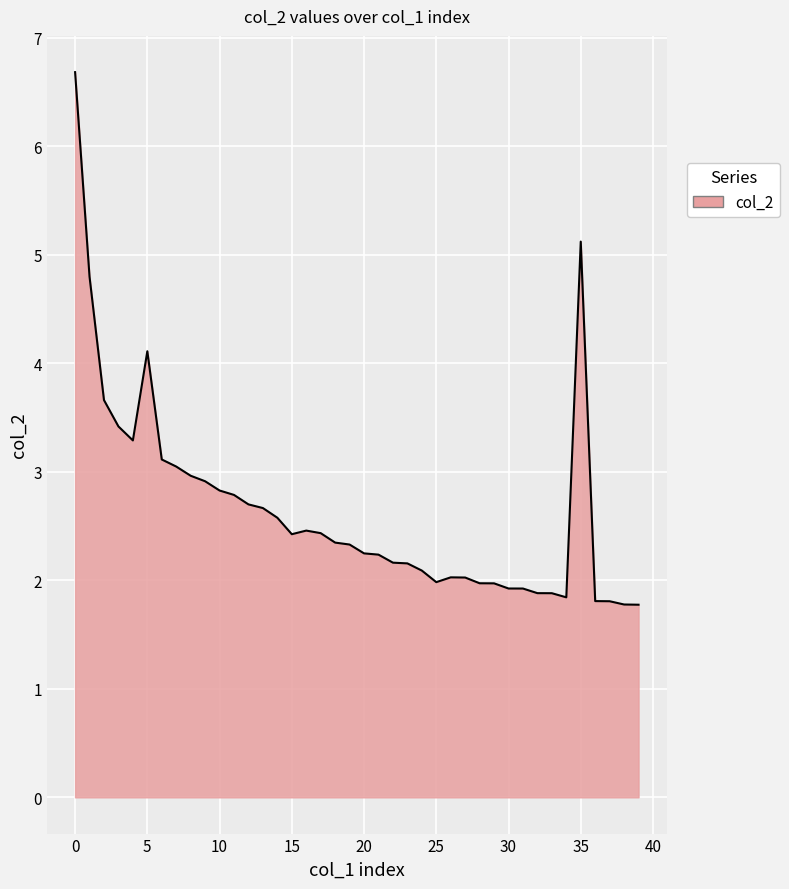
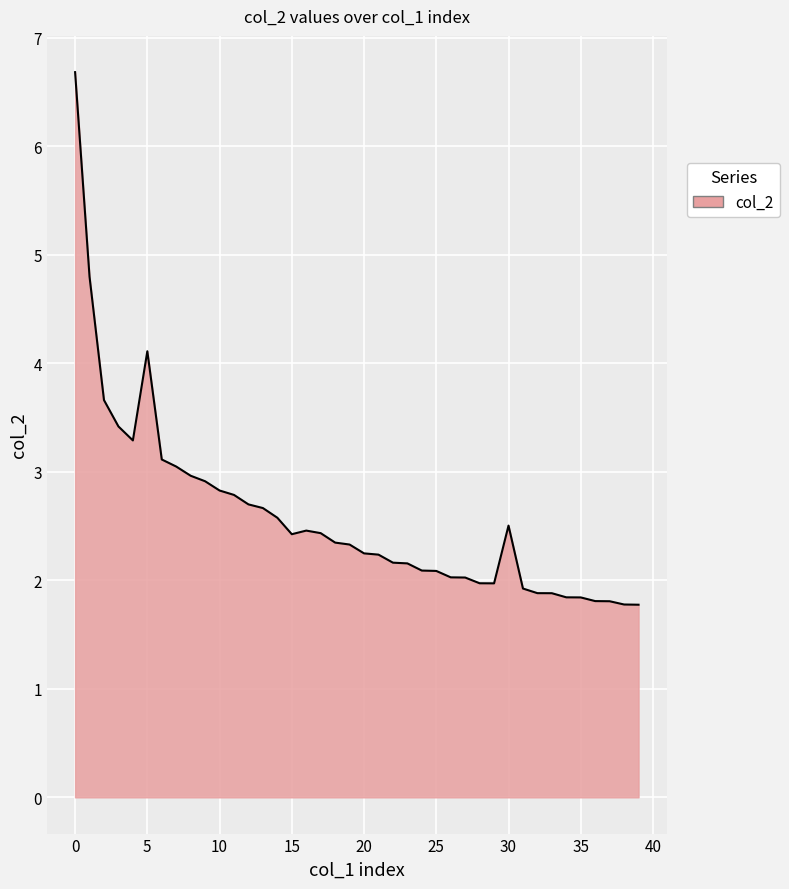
  {
    "0": 6.69,
    "5": 4.11,
    "10": 2.83,
    "15": 2.43,
    "20": 2.25,
-   "25": 1.98,
-   "30": 1.93,
-   "35": 5.12
+   "25": 2.09,
+   "30": 2.50,
+   "35": 1.84
  }
